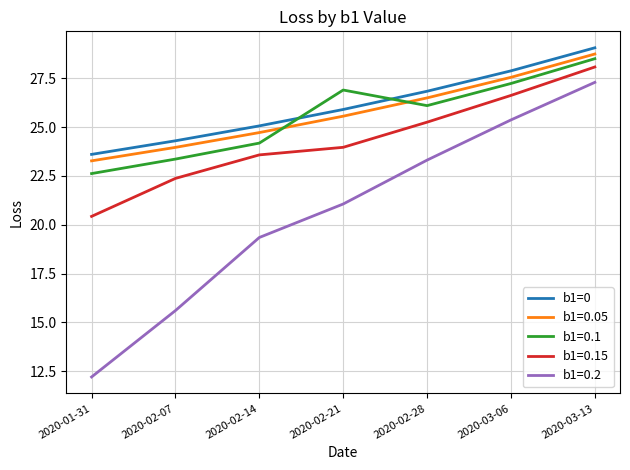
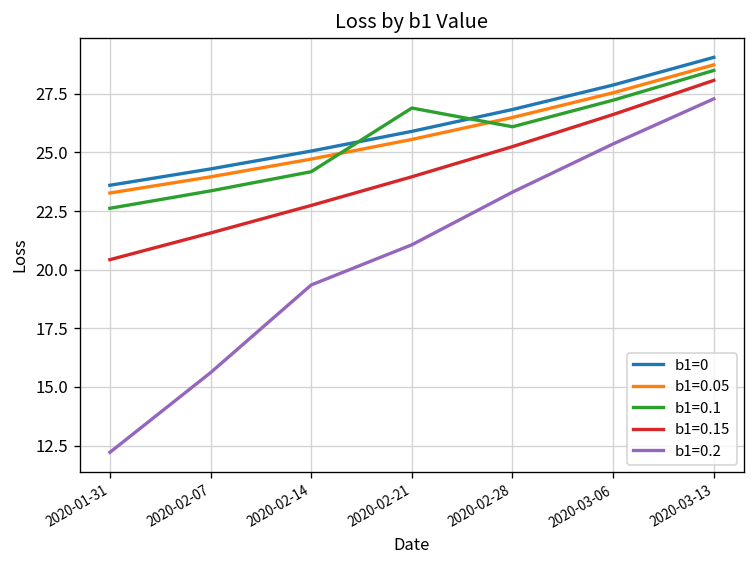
  {
    "b1=0": {
      "2020-01-31": 23.6,
      "2020-02-07": 24.3,
      "2020-02-14": 25.1,
      "2020-02-21": 25.9,
      "2020-02-28": 26.8,
      "2020-03-06": 27.9,
      "2020-03-13": 29.1
    },
    "b1=0.05": {
      "2020-01-31": 23.3,
      "2020-02-07": 24.0,
      "2020-02-14": 24.7,
      "2020-02-21": 25.6,
      "2020-02-28": 26.5,
      "2020-03-06": 27.5,
      "2020-03-13": 28.7
    },
    "b1=0.1": {
      "2020-01-31": 22.6,
      "2020-02-07": 23.4,
      "2020-02-14": 24.2,
      "2020-02-21": 26.9,
      "2020-02-28": 26.1,
      "2020-03-06": 27.2,
      "2020-03-13": 28.5
    },
    "b1=0.15": {
      "2020-01-31": 20.4,
-     "2020-02-07": 22.4,
-     "2020-02-14": 23.6,
+     "2020-02-07": 21.6,
+     "2020-02-14": 22.7,
      "2020-02-21": 24.0,
      "2020-02-28": 25.2,
      "2020-03-06": 26.6,
      "2020-03-13": 28.1
    },
    "b1=0.2": {
      "2020-01-31": 12.2,
      "2020-02-07": 15.6,
      "2020-02-14": 19.3,
      "2020-02-21": 21.1,
      "2020-02-28": 23.3,
      "2020-03-06": 25.4,
      "2020-03-13": 27.3
    }
  }
